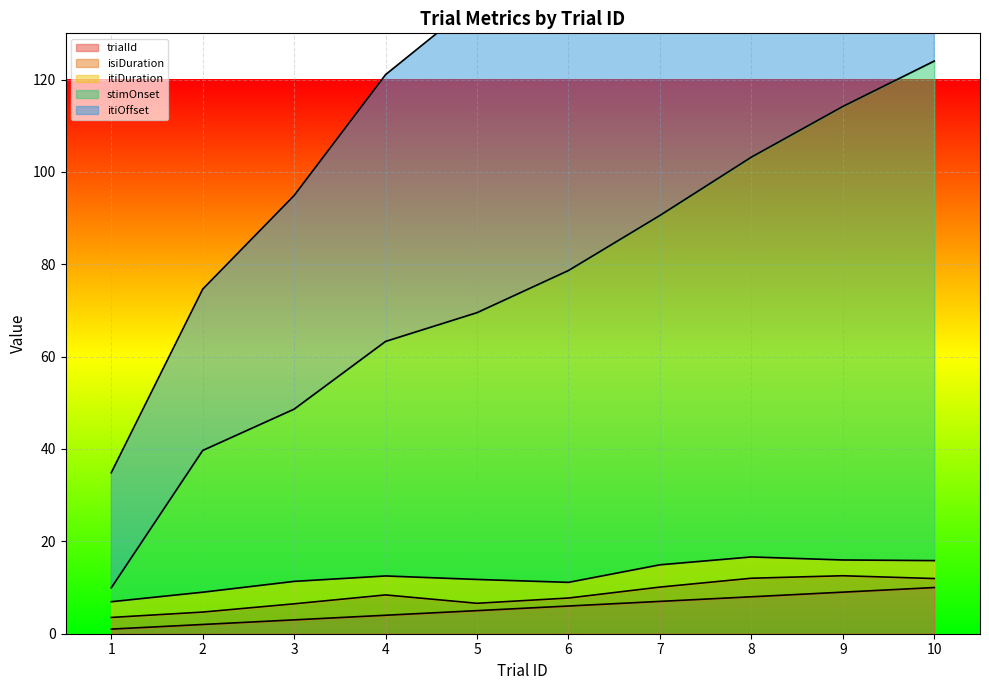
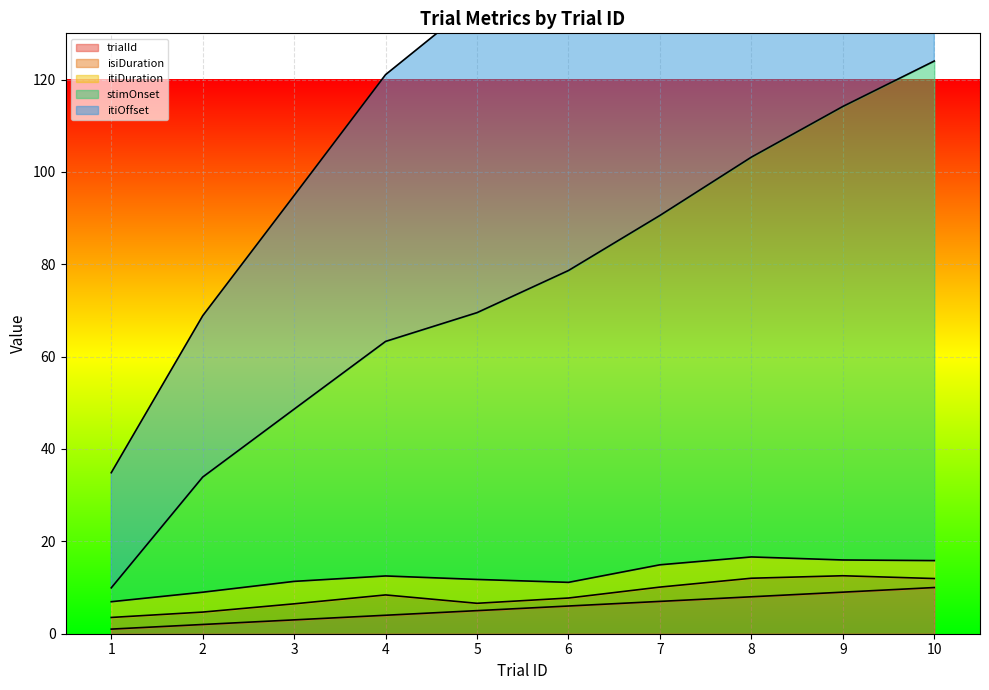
  {
    "stimOnset": {
      "1": 3,
-     "2": 31,
+     "2": 25,
      "3": 37,
      "4": 51,
      "5": 58,
      "6": 68,
      "7": 76,
      "8": 87,
      "9": 98,
      "10": 108
    },
    "itiOffset": {
      "1": 25,
      "2": 35,
      "3": 46,
      "4": 58
    }
  }
